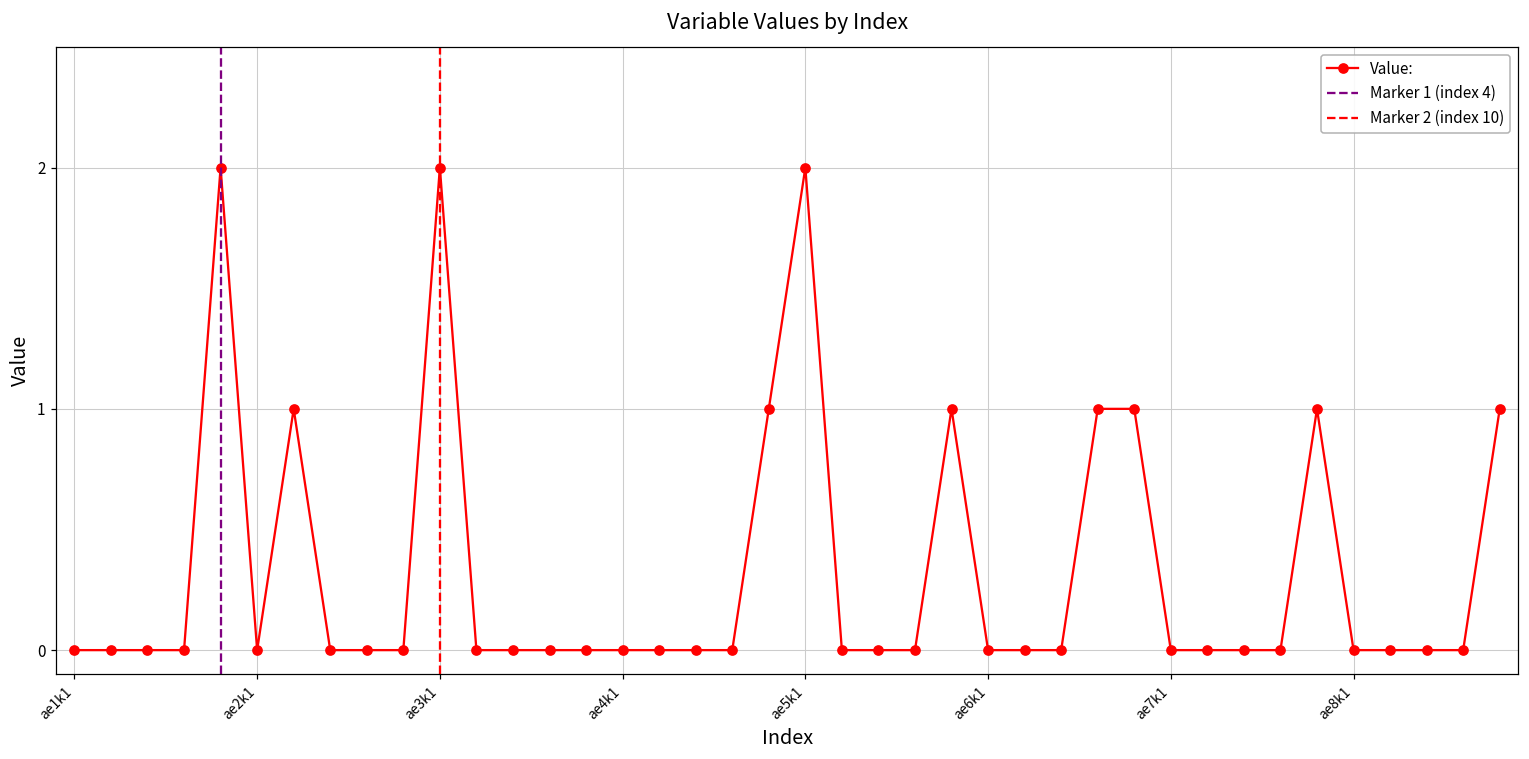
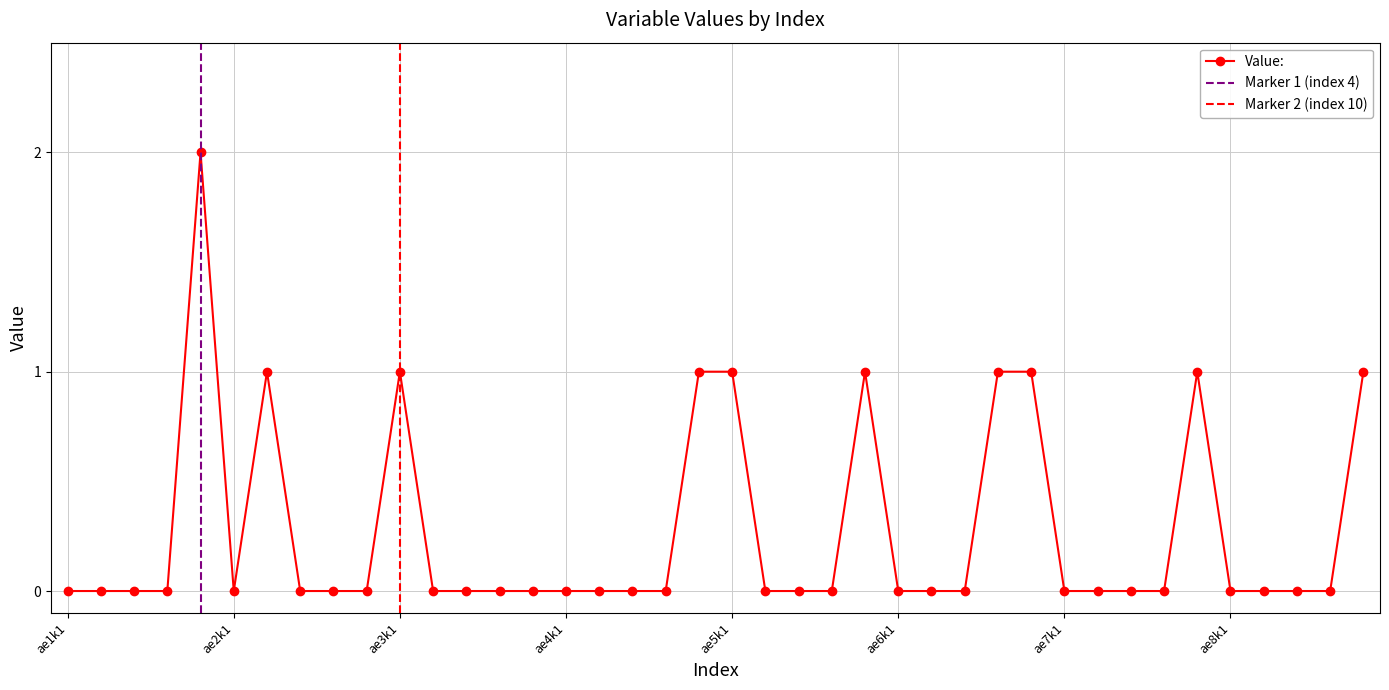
  {
    "ae1k1": 0,
    "ae2k1": 0,
-   "ae3k1": 2,
+   "ae3k1": 1,
    "ae4k1": 0,
-   "ae5k1": 2,
+   "ae5k1": 1,
    "ae6k1": 0,
    "ae7k1": 0,
    "ae8k1": 0
  }
